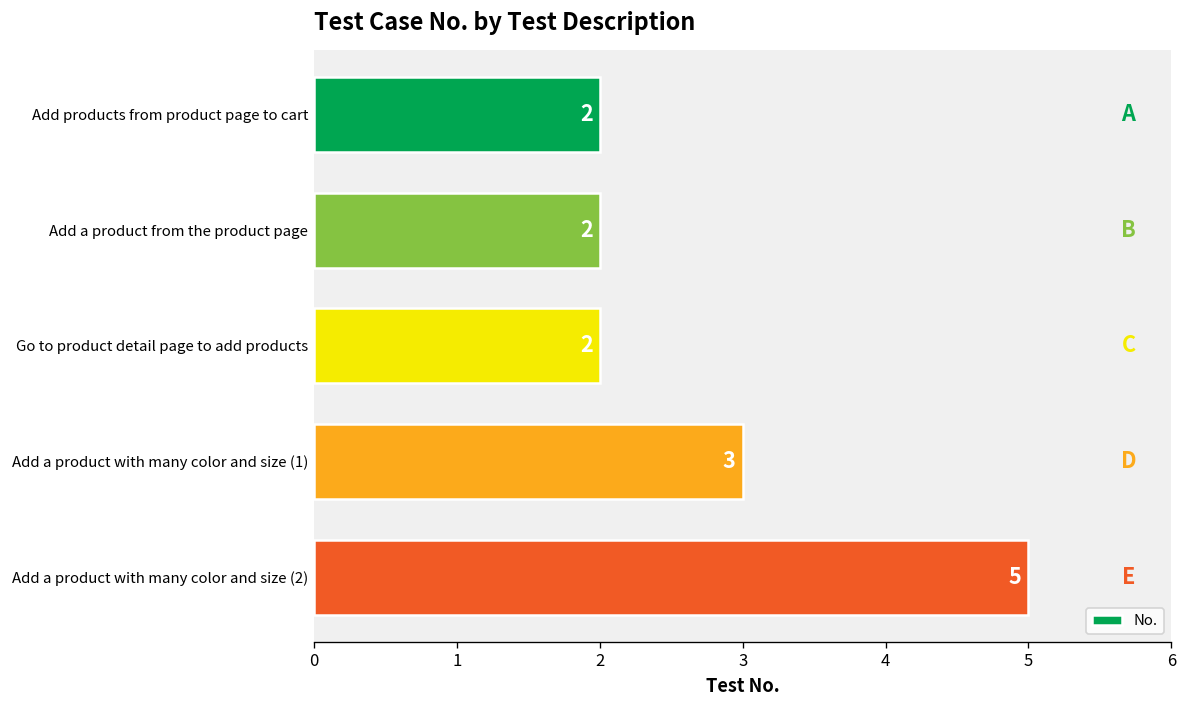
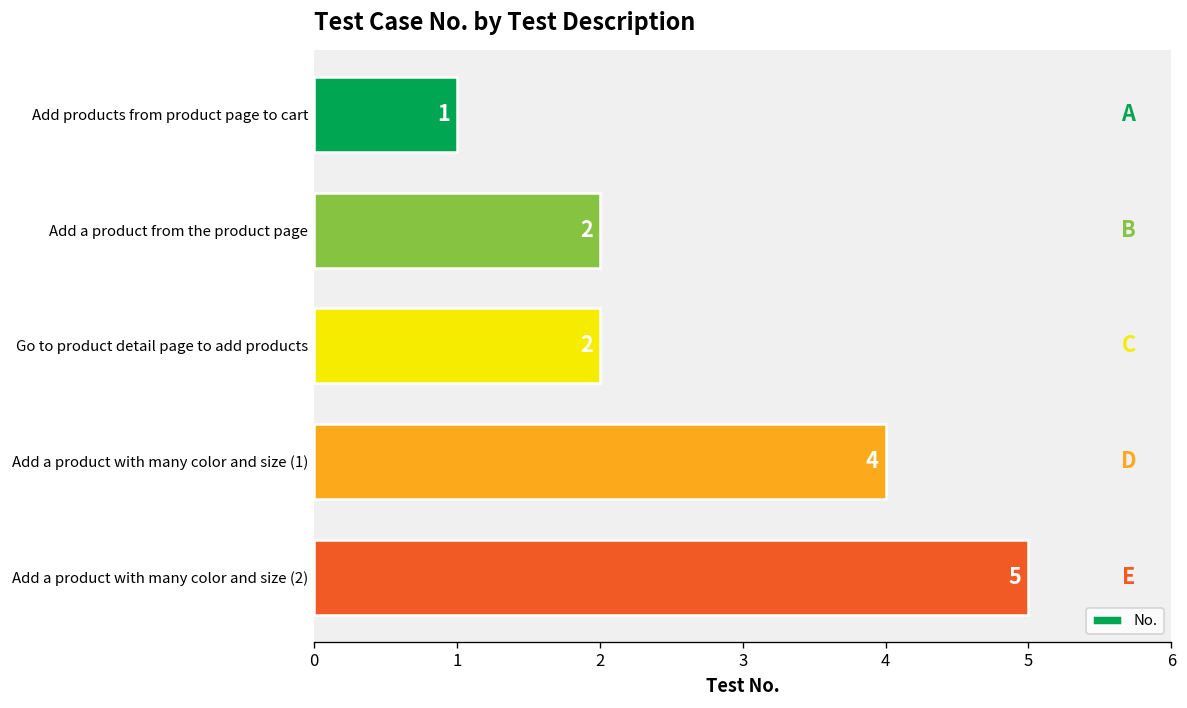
  {
-   "Add products from product page to cart": 2,
+   "Add products from product page to cart": 1,
    "Add a product from the product page": 2,
    "Go to product detail page to add products": 2,
-   "Add a product with many color and size (1)": 3,
+   "Add a product with many color and size (1)": 4,
    "Add a product with many color and size (2)": 5
  }
